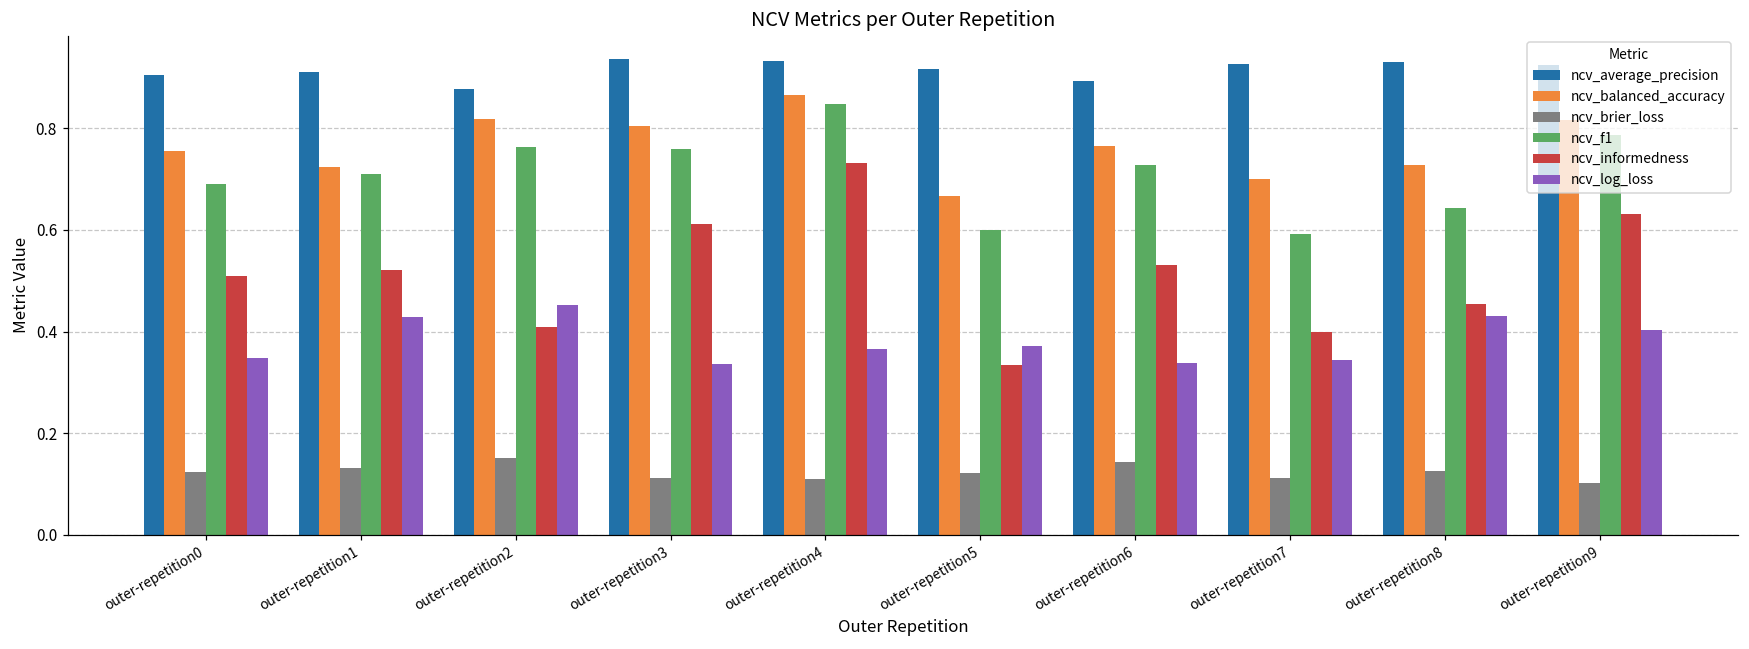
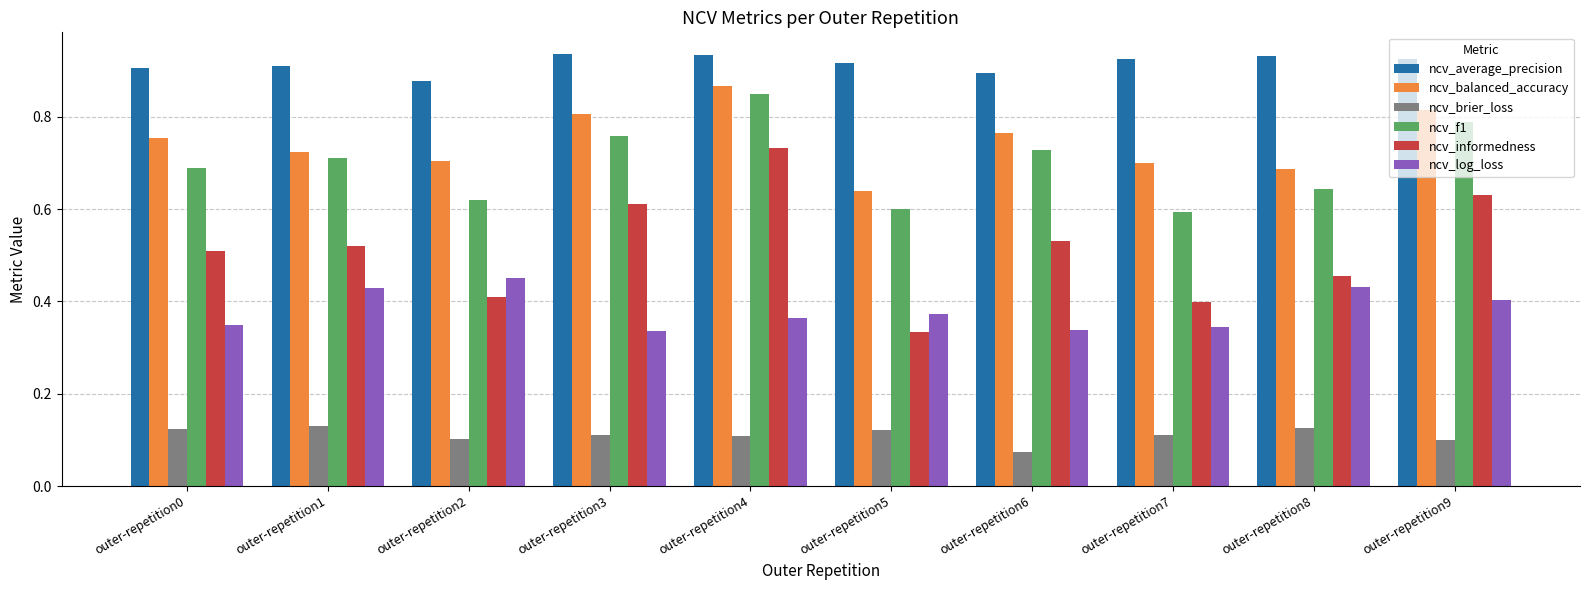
  {
    "ncv_average_precision": {
      "outer-repetition0": 0.90,
      "outer-repetition1": 0.91,
      "outer-repetition2": 0.88,
      "outer-repetition3": 0.94,
      "outer-repetition4": 0.93,
      "outer-repetition5": 0.92,
      "outer-repetition6": 0.89,
      "outer-repetition7": 0.93,
      "outer-repetition8": 0.93
    },
    "ncv_balanced_accuracy": {
      "outer-repetition0": 0.76,
      "outer-repetition1": 0.72,
-     "outer-repetition2": 0.82,
+     "outer-repetition2": 0.70,
      "outer-repetition3": 0.81,
      "outer-repetition4": 0.87,
-     "outer-repetition5": 0.67,
+     "outer-repetition5": 0.64,
      "outer-repetition6": 0.77,
      "outer-repetition7": 0.70,
-     "outer-repetition8": 0.73
+     "outer-repetition8": 0.69
    },
    "ncv_brier_loss": {
      "outer-repetition0": 0.12,
      "outer-repetition1": 0.13,
-     "outer-repetition2": 0.15,
+     "outer-repetition2": 0.10,
      "outer-repetition3": 0.11,
      "outer-repetition4": 0.11,
      "outer-repetition5": 0.12,
-     "outer-repetition6": 0.14,
+     "outer-repetition6": 0.07,
      "outer-repetition7": 0.11,
      "outer-repetition8": 0.12,
      "outer-repetition9": 0.10
    },
    "ncv_f1": {
      "outer-repetition0": 0.69,
      "outer-repetition1": 0.71,
-     "outer-repetition2": 0.76,
+     "outer-repetition2": 0.62,
      "outer-repetition3": 0.76,
      "outer-repetition4": 0.85,
      "outer-repetition5": 0.60,
      "outer-repetition6": 0.73,
      "outer-repetition7": 0.59,
      "outer-repetition8": 0.64
    },
    "ncv_informedness": {
      "outer-repetition0": 0.51,
      "outer-repetition1": 0.52,
      "outer-repetition2": 0.41,
      "outer-repetition3": 0.61,
      "outer-repetition4": 0.73,
      "outer-repetition5": 0.33,
      "outer-repetition6": 0.53,
      "outer-repetition7": 0.40,
      "outer-repetition8": 0.45,
      "outer-repetition9": 0.63
    },
    "ncv_log_loss": {
      "outer-repetition0": 0.35,
      "outer-repetition1": 0.43,
      "outer-repetition2": 0.45,
      "outer-repetition3": 0.34,
      "outer-repetition4": 0.36,
      "outer-repetition5": 0.37,
      "outer-repetition6": 0.34,
      "outer-repetition7": 0.34,
      "outer-repetition8": 0.43,
      "outer-repetition9": 0.40
    }
  }
